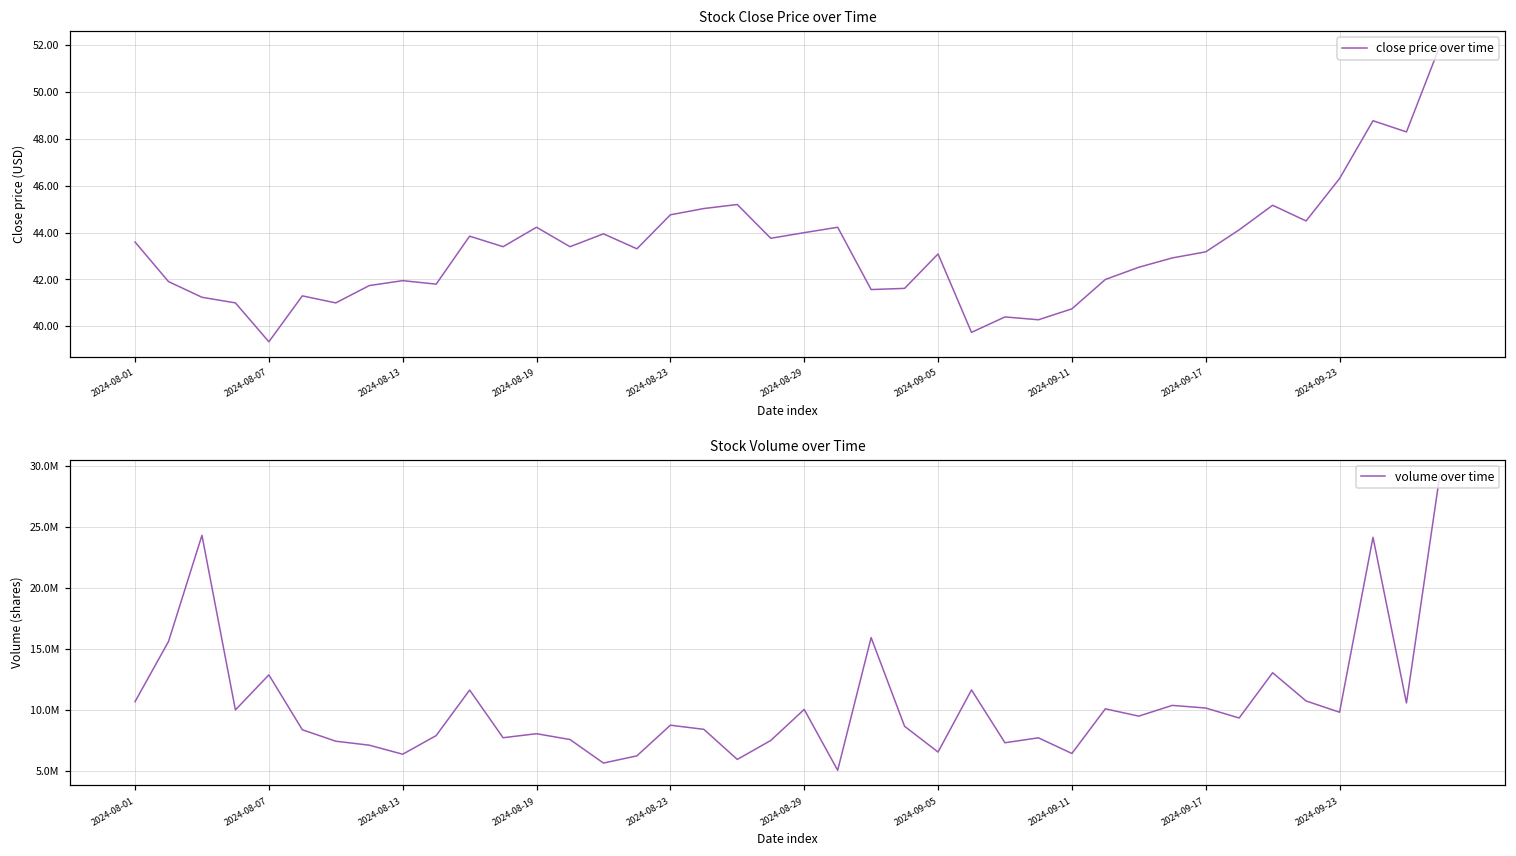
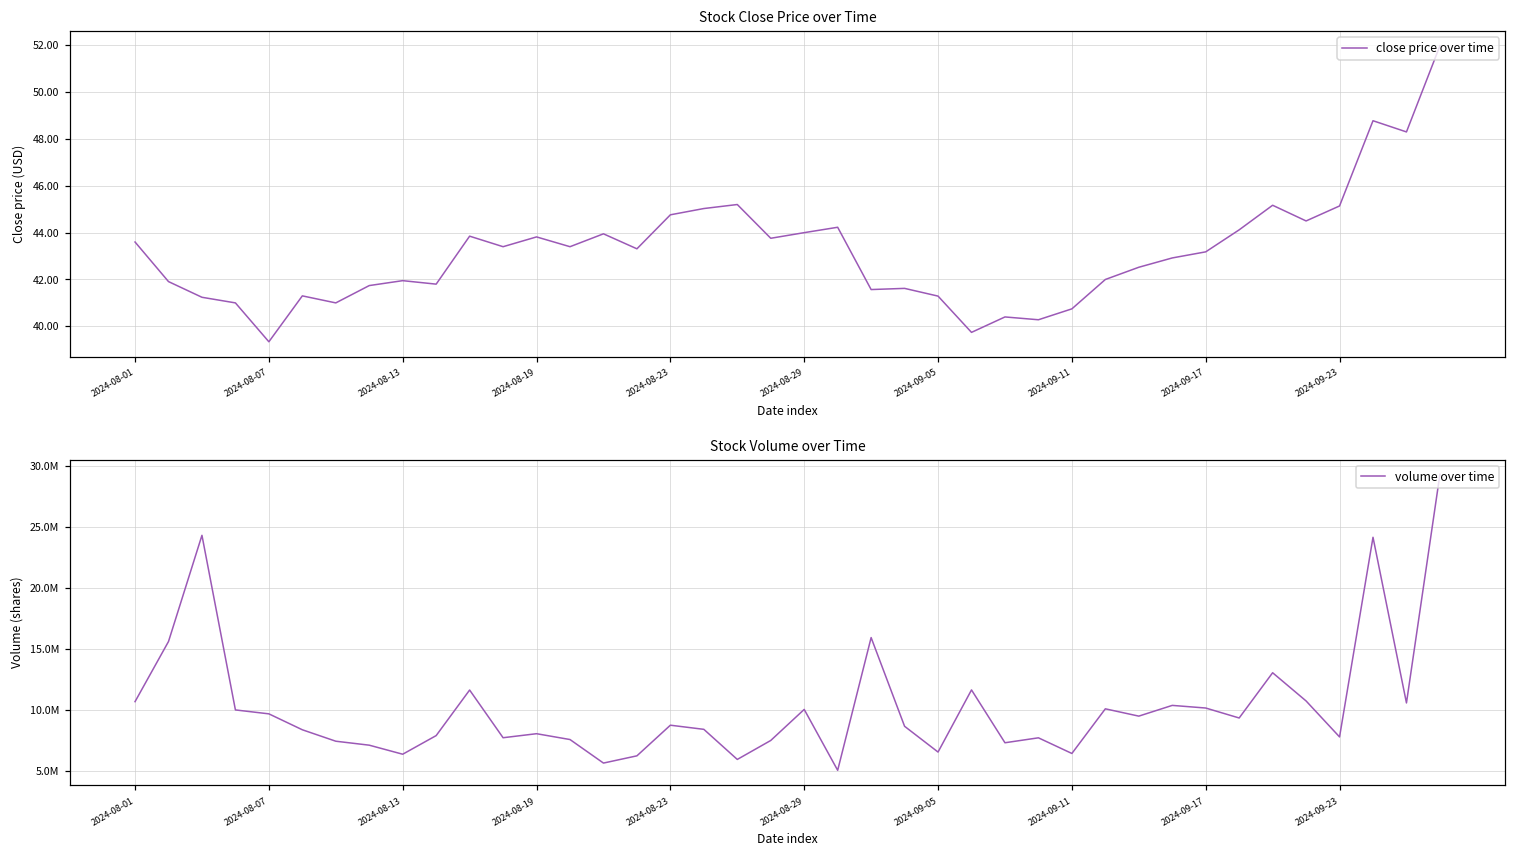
  {
    "Stock Close Price over Time": {
      "2024-08-01": 43.6,
      "2024-08-07": 39.3,
      "2024-08-13": 42.0,
-     "2024-08-19": 44.2,
+     "2024-08-19": 43.8,
      "2024-08-23": 44.8,
      "2024-08-29": 44.0,
-     "2024-09-05": 43.1,
+     "2024-09-05": 41.3,
      "2024-09-11": 40.7,
      "2024-09-17": 43.2,
-     "2024-09-23": 46.3
+     "2024-09-23": 45.1
    },
    "Stock Volume over Time": {
      "2024-08-01": 10700000,
-     "2024-08-07": 12800000,
+     "2024-08-07": 9700000,
      "2024-08-13": 6300000,
      "2024-08-19": 8000000,
      "2024-08-23": 8700000,
      "2024-08-29": 10000000,
      "2024-09-05": 6500000,
      "2024-09-11": 6400000,
      "2024-09-17": 10100000,
-     "2024-09-23": 9800000
+     "2024-09-23": 7800000
    }
  }
